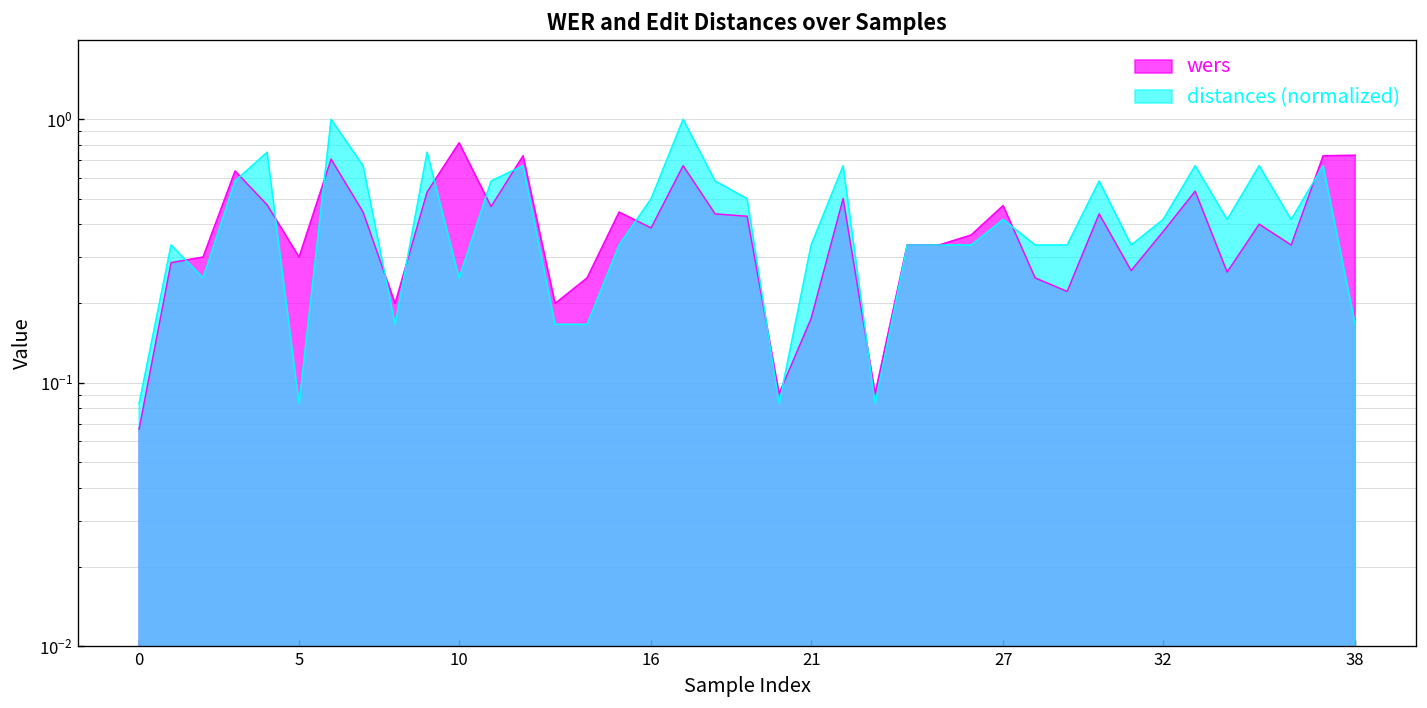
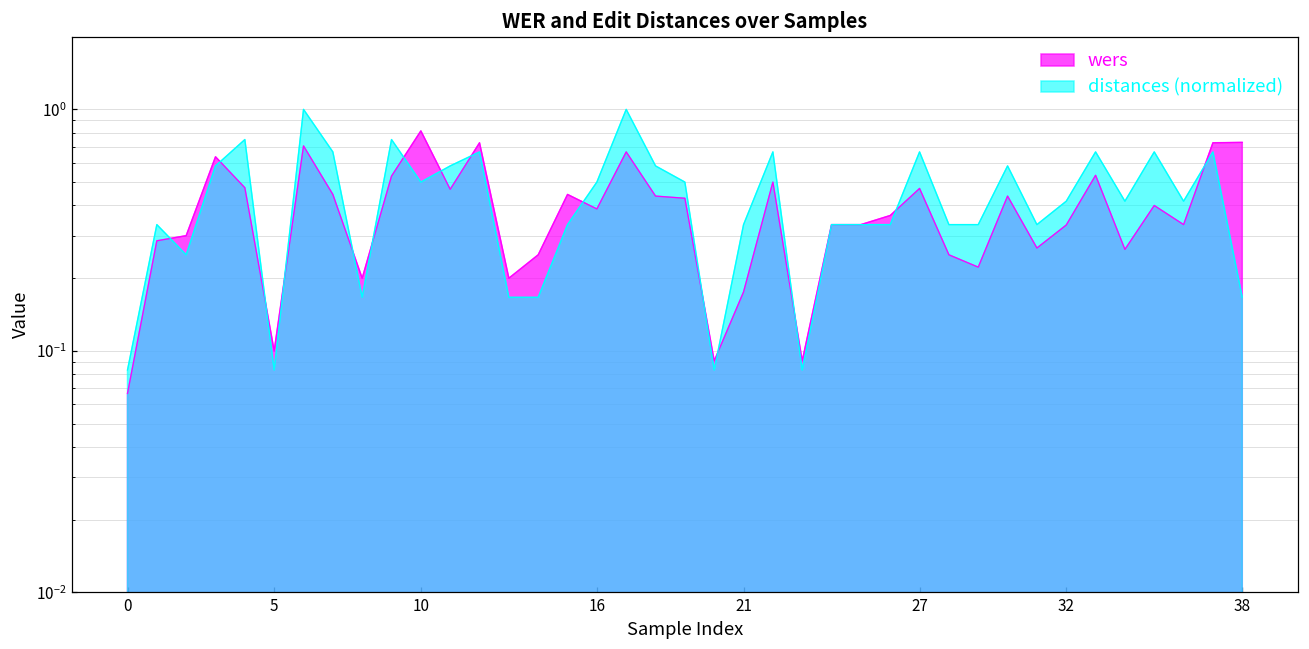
  {
    "wers": {
      "0": 0.067,
-     "5": 0.3,
+     "5": 0.1,
      "10": 0.81,
      "16": 0.39,
      "21": 0.18,
      "27": 0.47,
-     "32": 0.38,
+     "32": 0.33,
      "38": 0.73
    },
    "distances (normalized)": {
      "0": 0.083,
      "5": 0.083,
-     "10": 0.25,
+     "10": 0.50,
      "16": 0.50,
      "21": 0.33,
-     "27": 0.42,
+     "27": 0.67,
      "32": 0.42,
      "38": 0.17
    }
  }
